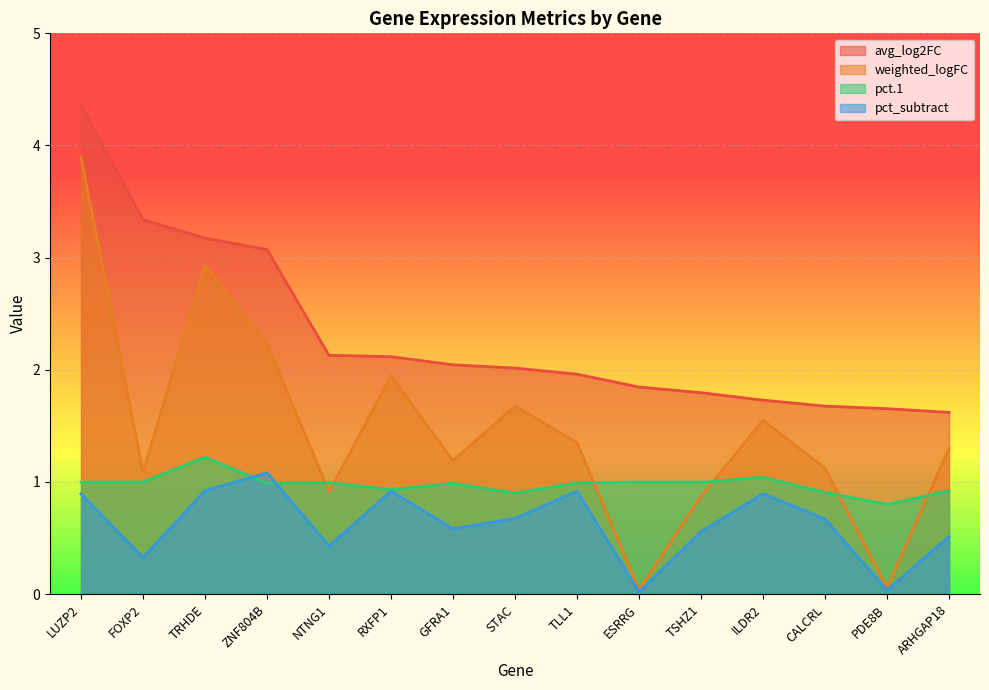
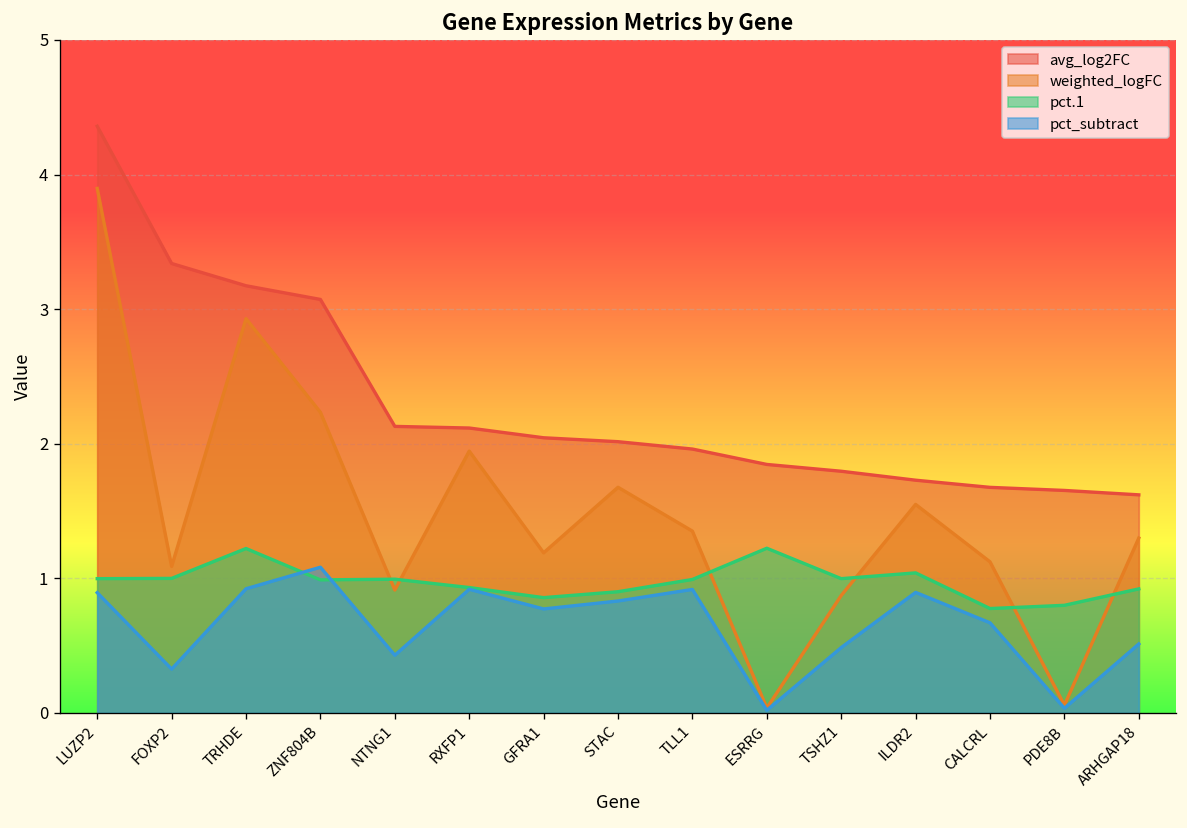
  {
    "pct.1": {
      "LUZP2": 1.00,
      "FOXP2": 1.00,
      "TRHDE": 1.22,
      "ZNF804B": 0.99,
      "NTNG1": 0.99,
-     "GFRA1": 0.99,
+     "GFRA1": 0.86,
      "STAC": 0.90,
      "TLL1": 0.99,
-     "ESRRG": 1.00,
+     "ESRRG": 1.22,
      "TSHZ1": 1.00,
      "ILDR2": 1.04,
-     "CALCRL": 0.91,
+     "CALCRL": 0.78,
      "PDE8B": 0.80,
      "ARHGAP18": 0.92
    },
    "pct_subtract": {
      "LUZP2": 0.89,
      "FOXP2": 0.33,
      "TRHDE": 0.92,
      "ZNF804B": 1.08,
      "NTNG1": 0.43,
-     "GFRA1": 0.58,
-     "STAC": 0.68,
+     "GFRA1": 0.77,
+     "STAC": 0.83,
      "TLL1": 0.92,
-     "TSHZ1": 0.56,
+     "TSHZ1": 0.49,
      "ILDR2": 0.90,
      "CALCRL": 0.67,
      "ARHGAP18": 0.51
    }
  }
